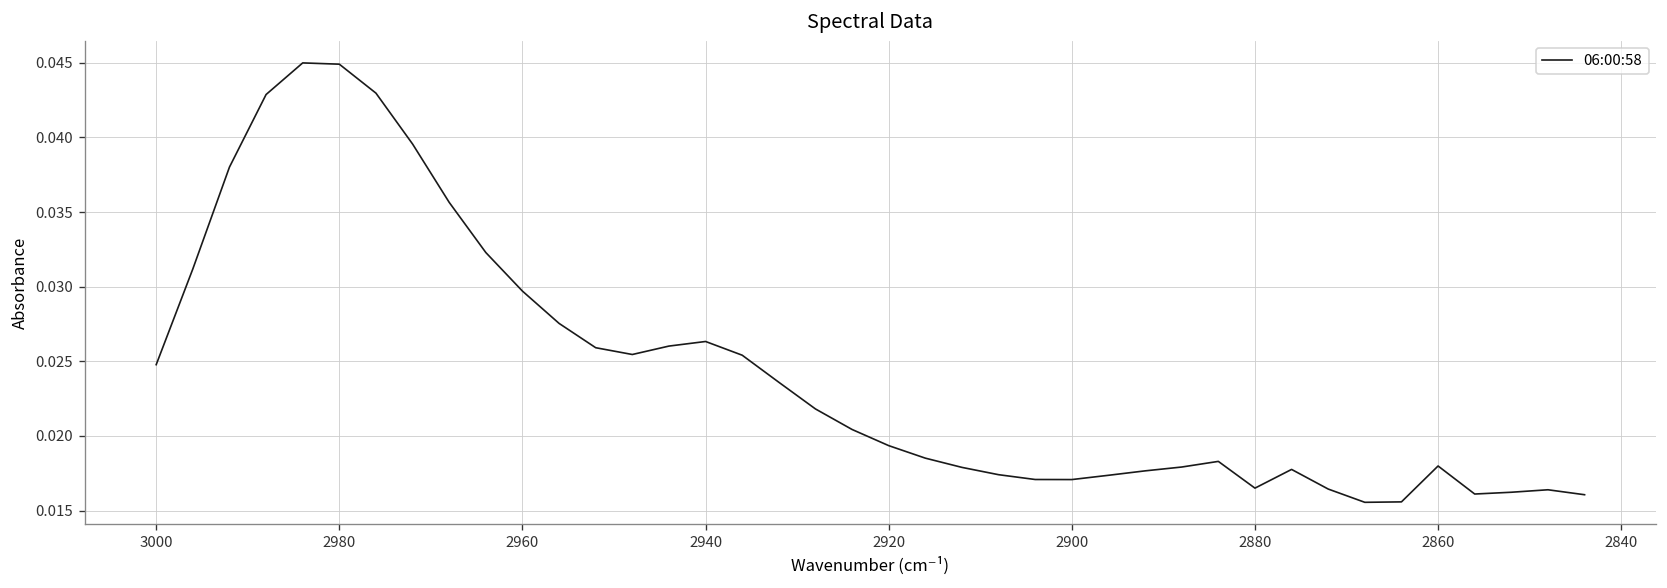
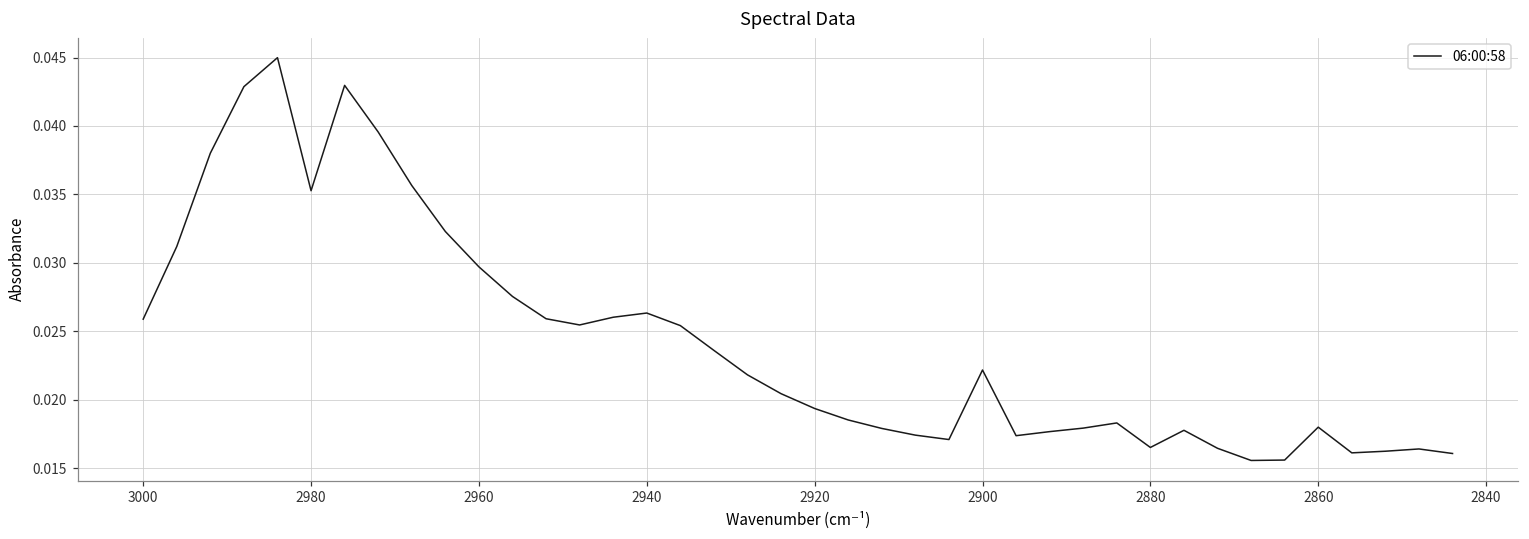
  {
-   "3000": 0.0248,
-   "2980": 0.0449,
+   "3000": 0.0259,
+   "2980": 0.0353,
    "2960": 0.0297,
    "2940": 0.0263,
    "2920": 0.0194,
-   "2900": 0.0171,
+   "2900": 0.0222,
    "2880": 0.0165,
    "2860": 0.0180
  }
